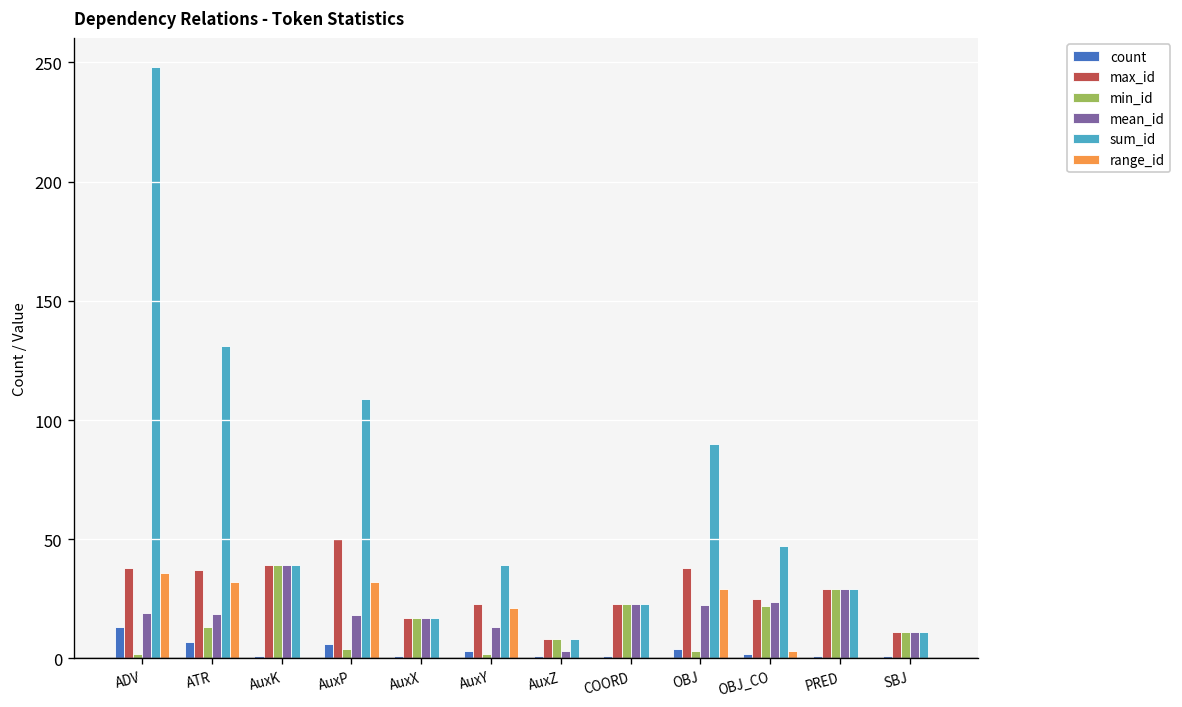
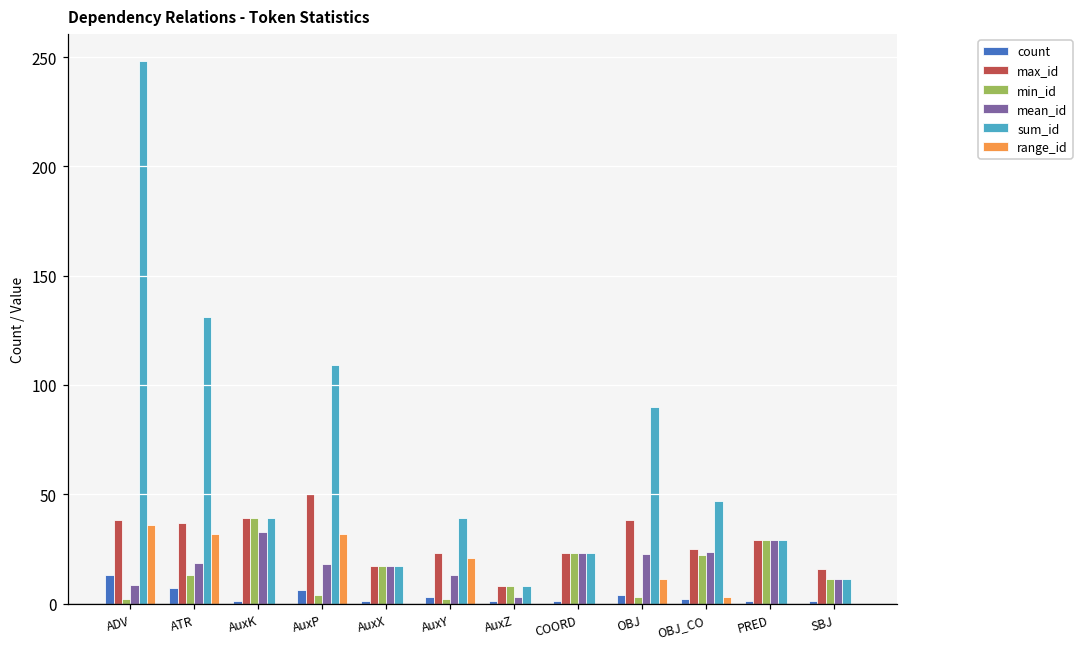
  {
    "max_id": {
      "ADV": 38,
      "ATR": 37,
      "AuxK": 39,
      "AuxP": 50,
      "AuxX": 17,
      "AuxY": 23,
      "AuxZ": 8,
      "COORD": 23,
      "OBJ": 38,
      "OBJ_CO": 25,
      "PRED": 29,
-     "SBJ": 11
+     "SBJ": 16
    },
    "min_id": {
      "ADV": 2,
      "ATR": 13,
      "AuxK": 39,
      "AuxP": 4,
      "AuxX": 17,
      "AuxY": 2,
      "AuxZ": 8,
      "COORD": 23,
      "OBJ": 3,
      "OBJ_CO": 22,
      "PRED": 29,
      "SBJ": 11
    },
    "mean_id": {
-     "ADV": 19,
+     "ADV": 8,
      "ATR": 19,
-     "AuxK": 39,
+     "AuxK": 33,
      "AuxP": 18,
      "AuxX": 17,
      "AuxY": 13,
      "AuxZ": 3,
      "COORD": 23,
      "OBJ": 23,
      "OBJ_CO": 24,
      "PRED": 29,
      "SBJ": 11
    },
    "range_id": {
      "ADV": 36,
      "ATR": 32,
      "AuxK": 0,
      "AuxP": 32,
      "AuxX": 0,
      "AuxY": 21,
      "AuxZ": 0,
      "COORD": 0,
-     "OBJ": 29,
+     "OBJ": 11,
      "OBJ_CO": 3,
      "PRED": 0,
      "SBJ": 0
    }
  }
